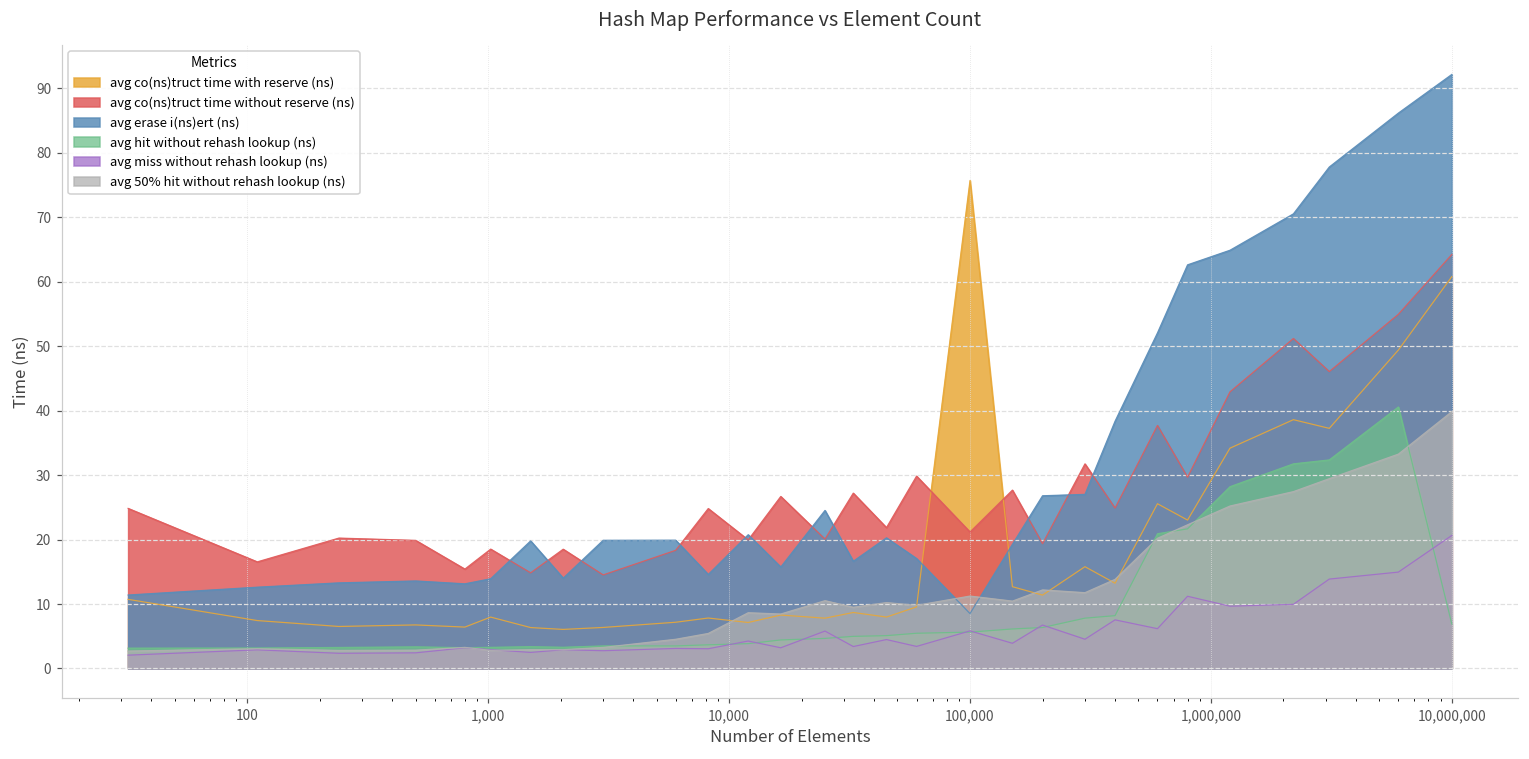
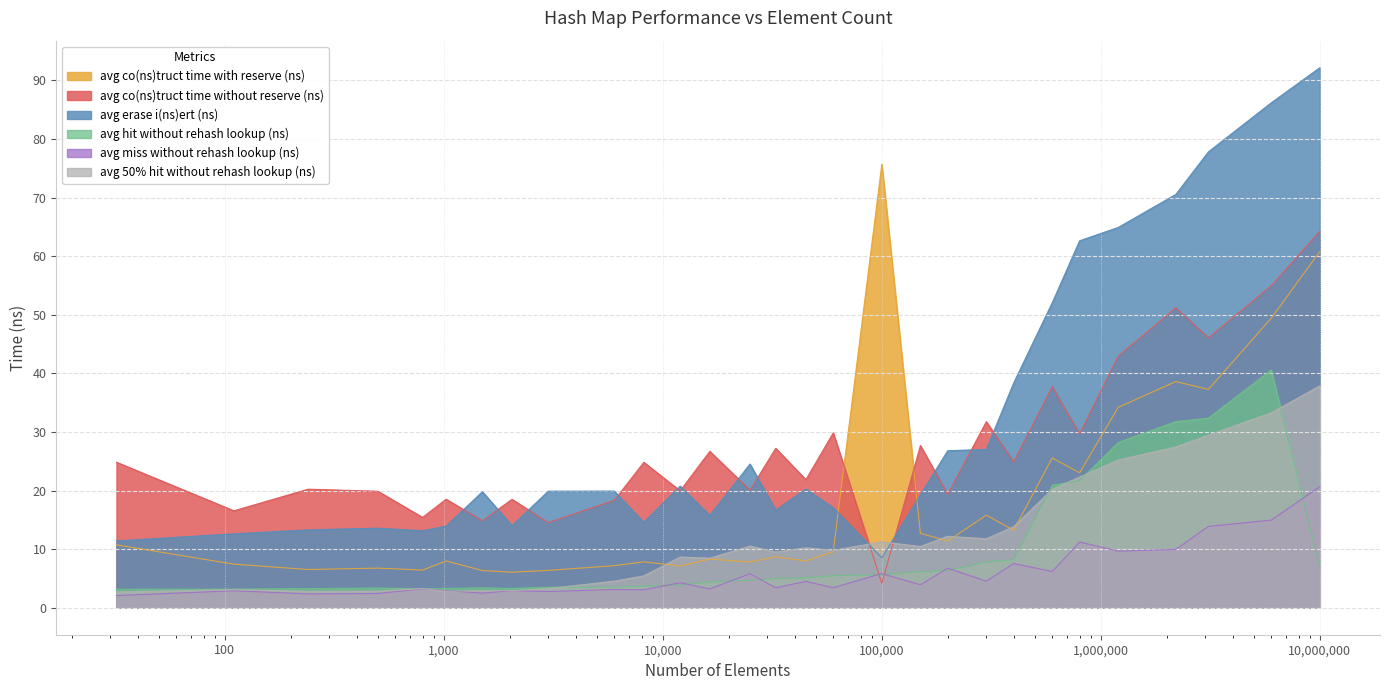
  {
    "avg co(ns)truct time with reserve (ns)": {
      "100,000": 76,
      "10,000,000": 61
    },
    "avg co(ns)truct time without reserve (ns)": {
-     "100,000": 21,
+     "100,000": 4,
      "10,000,000": 64
    },
    "avg erase i(ns)ert (ns)": {
      "100,000": 9,
      "10,000,000": 92
    },
    "avg hit without rehash lookup (ns)": {
      "10,000,000": 7
    },
    "avg miss without rehash lookup (ns)": {
      "10,000,000": 21
    },
    "avg 50% hit without rehash lookup (ns)": {
      "100,000": 11,
-     "10,000,000": 40
+     "10,000,000": 38
    }
  }
